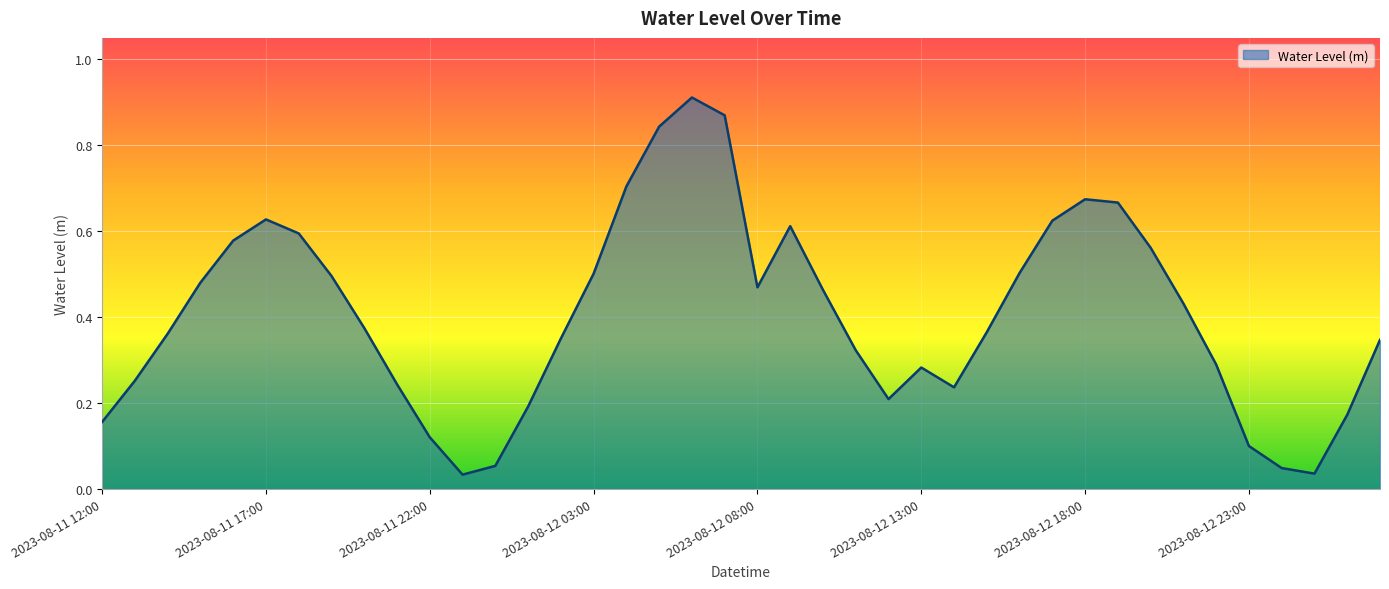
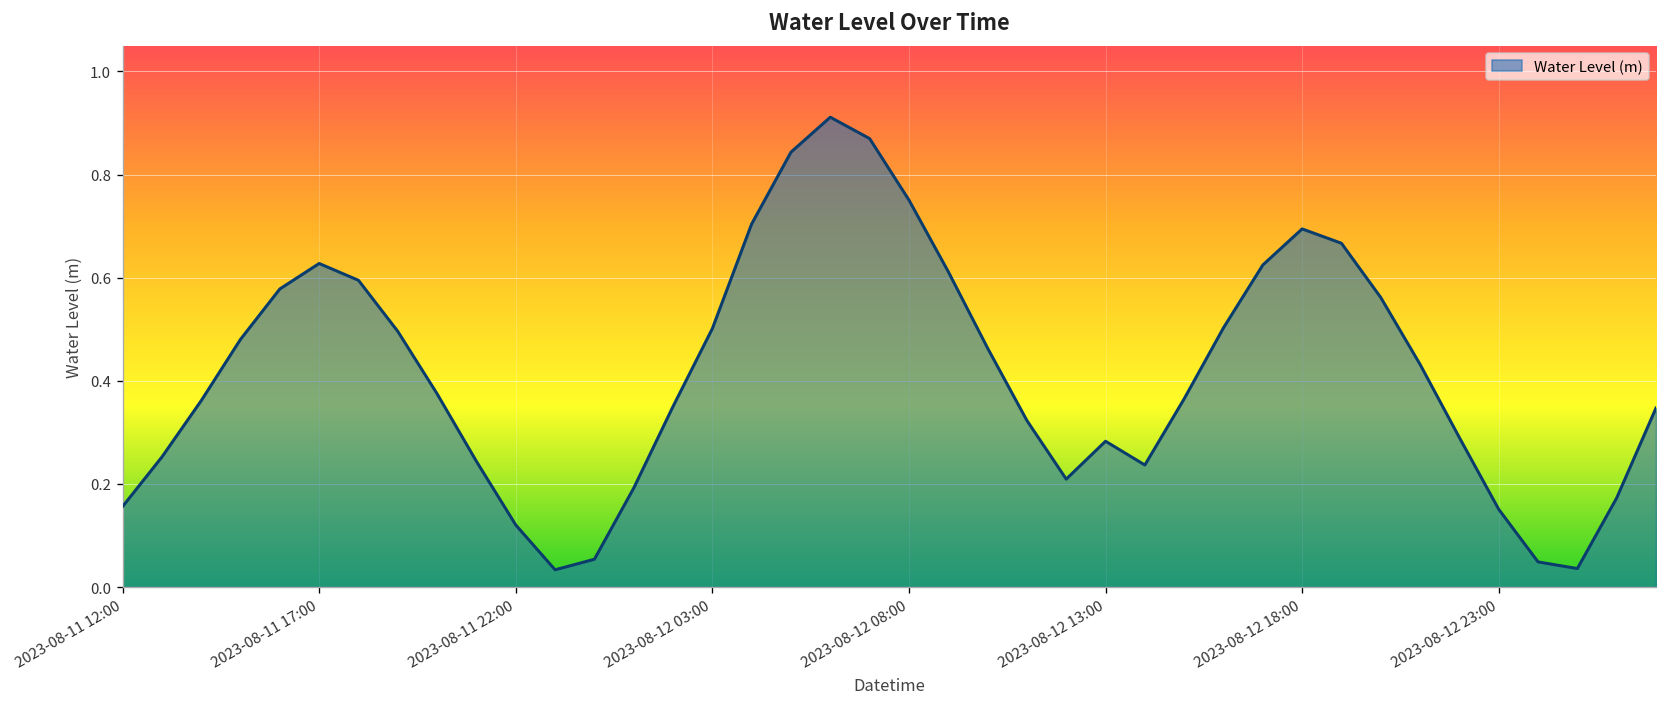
  {
    "2023-08-11 12:00": 0.16,
    "2023-08-11 17:00": 0.63,
    "2023-08-11 22:00": 0.12,
    "2023-08-12 03:00": 0.50,
-   "2023-08-12 08:00": 0.47,
+   "2023-08-12 08:00": 0.75,
    "2023-08-12 13:00": 0.28,
-   "2023-08-12 18:00": 0.67,
-   "2023-08-12 23:00": 0.10
+   "2023-08-12 18:00": 0.69,
+   "2023-08-12 23:00": 0.15
  }
